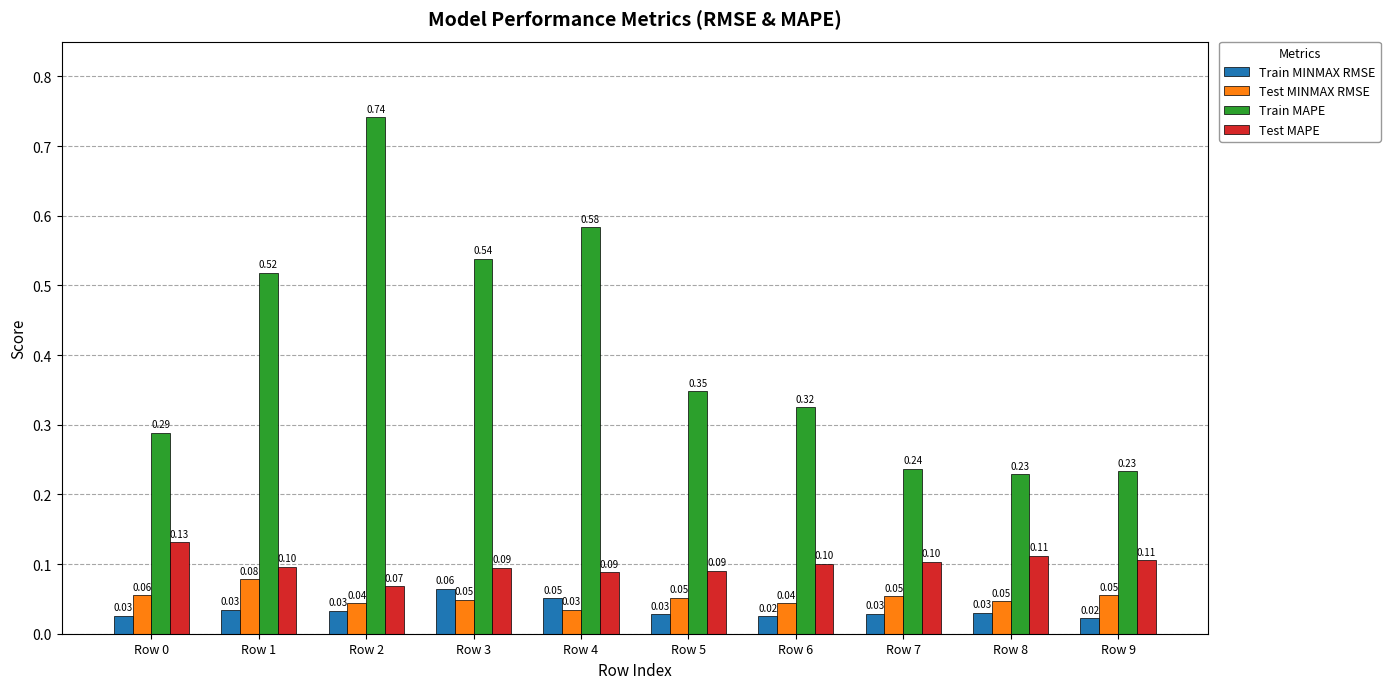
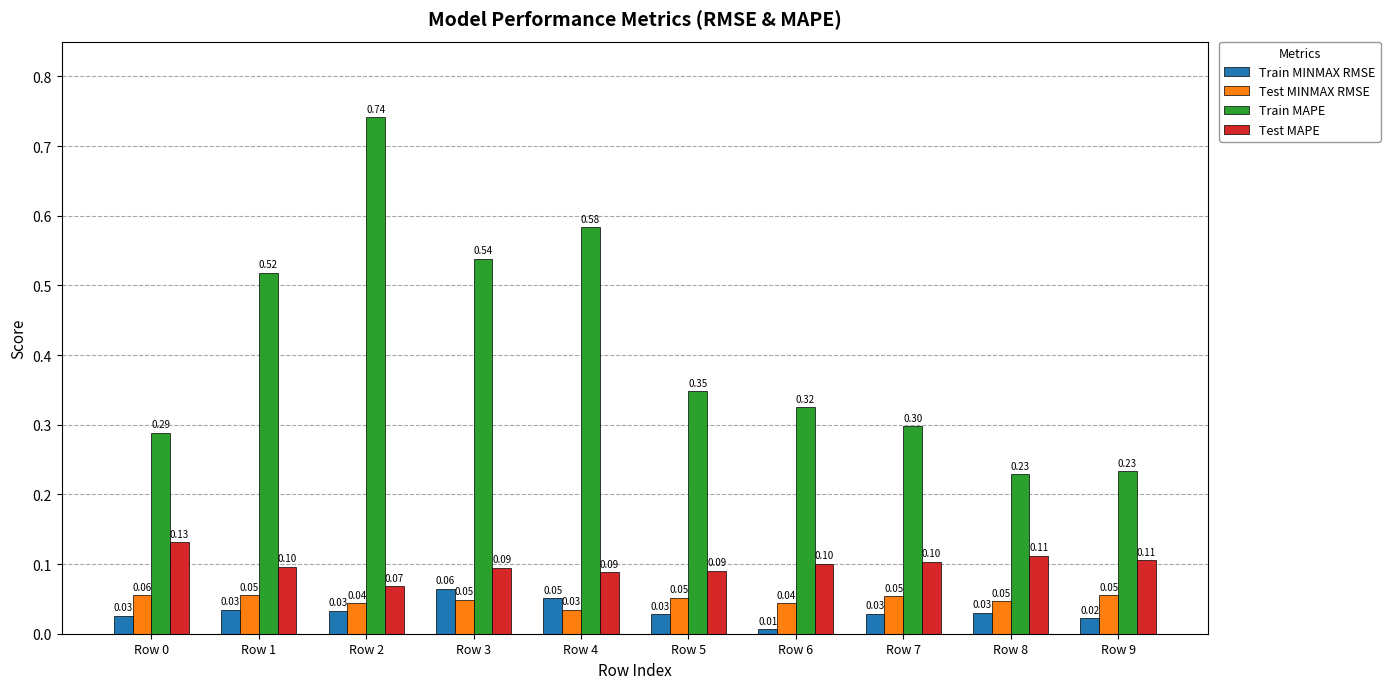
  {
    "Train MINMAX RMSE": {
      "Row 0": 0.03,
      "Row 1": 0.03,
      "Row 2": 0.03,
      "Row 3": 0.06,
      "Row 4": 0.05,
      "Row 5": 0.03,
-     "Row 6": 0.02,
+     "Row 6": 0.01,
      "Row 7": 0.03,
      "Row 8": 0.03,
      "Row 9": 0.02
    },
    "Test MINMAX RMSE": {
      "Row 0": 0.06,
-     "Row 1": 0.08,
+     "Row 1": 0.05,
      "Row 2": 0.04,
      "Row 3": 0.05,
      "Row 4": 0.03,
      "Row 5": 0.05,
      "Row 6": 0.04,
      "Row 7": 0.05,
      "Row 8": 0.05,
      "Row 9": 0.05
    },
    "Train MAPE": {
      "Row 0": 0.29,
      "Row 1": 0.52,
      "Row 2": 0.74,
      "Row 3": 0.54,
      "Row 4": 0.58,
      "Row 5": 0.35,
      "Row 6": 0.32,
-     "Row 7": 0.24,
+     "Row 7": 0.30,
      "Row 8": 0.23,
      "Row 9": 0.23
    },
    "Test MAPE": {
      "Row 0": 0.13,
      "Row 1": 0.10,
      "Row 2": 0.07,
      "Row 3": 0.09,
      "Row 4": 0.09,
      "Row 5": 0.09,
      "Row 6": 0.10,
      "Row 7": 0.10,
      "Row 8": 0.11,
      "Row 9": 0.11
    }
  }
